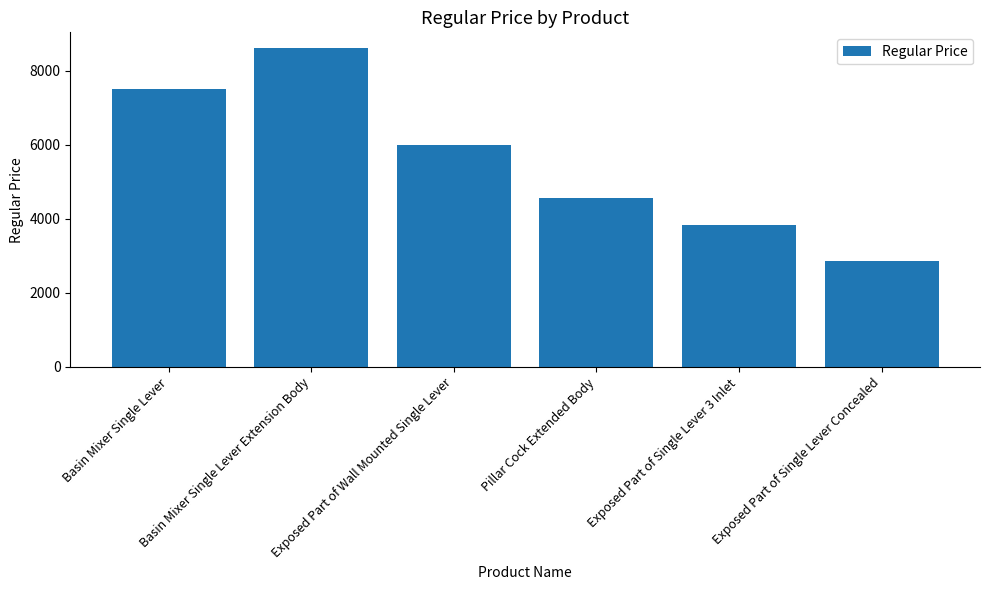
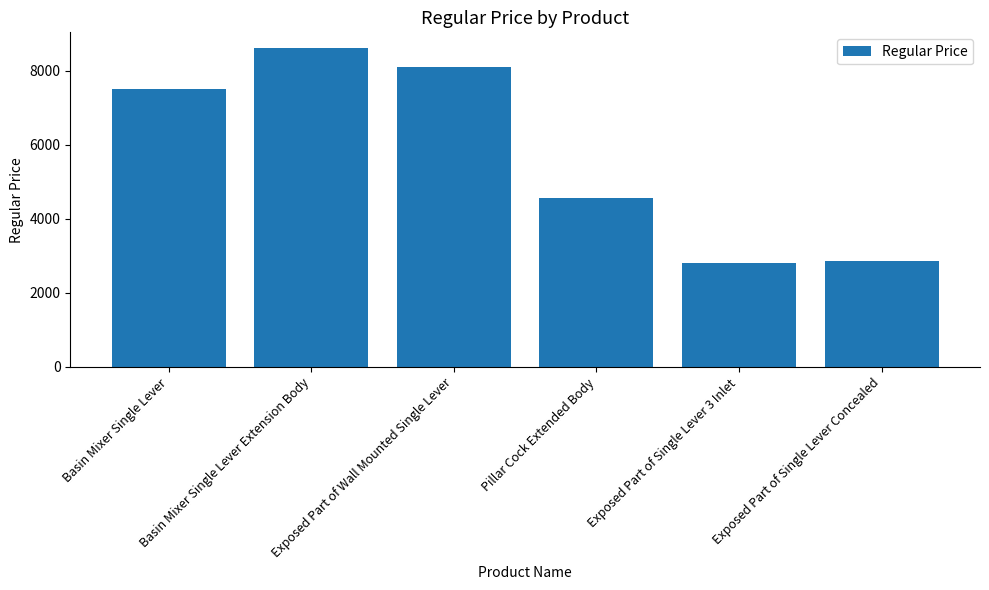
  {
    "Basin Mixer Single Lever": 7500,
    "Basin Mixer Single Lever Extension Body": 8600,
-   "Exposed Part of Wall Mounted Single Lever": 6000,
+   "Exposed Part of Wall Mounted Single Lever": 8100,
    "Pillar Cock Extended Body": 4600,
-   "Exposed Part of Single Lever 3 Inlet": 3800,
+   "Exposed Part of Single Lever 3 Inlet": 2800,
    "Exposed Part of Single Lever Concealed": 2900
  }
